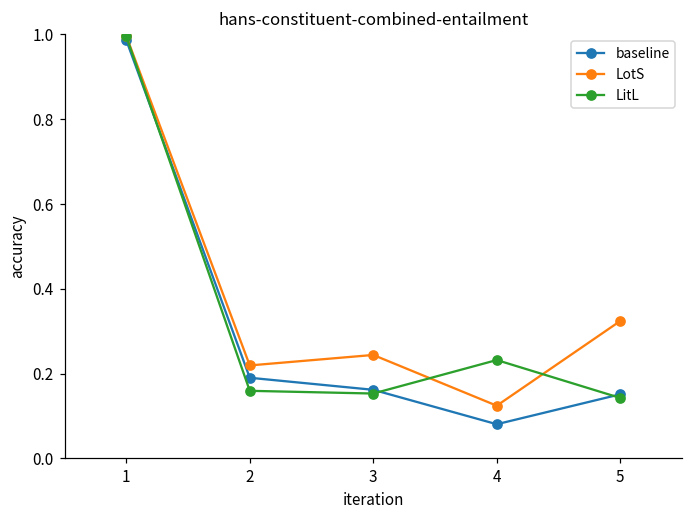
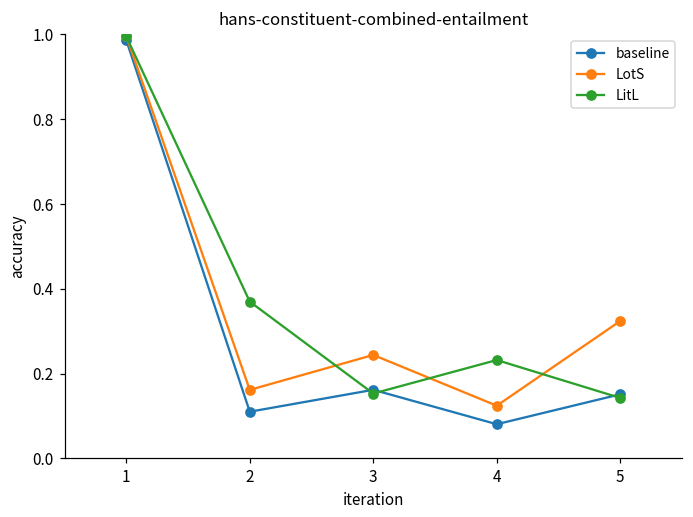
  {
    "baseline": {
      "1": 0.99,
-     "2": 0.19,
+     "2": 0.11,
      "3": 0.16,
      "4": 0.08,
      "5": 0.15
    },
    "LotS": {
-     "2": 0.22,
+     "2": 0.16,
      "3": 0.24,
      "4": 0.12,
      "5": 0.32
    },
    "LitL": {
-     "2": 0.16,
+     "2": 0.37,
      "3": 0.15,
      "4": 0.23,
      "5": 0.14
    }
  }
